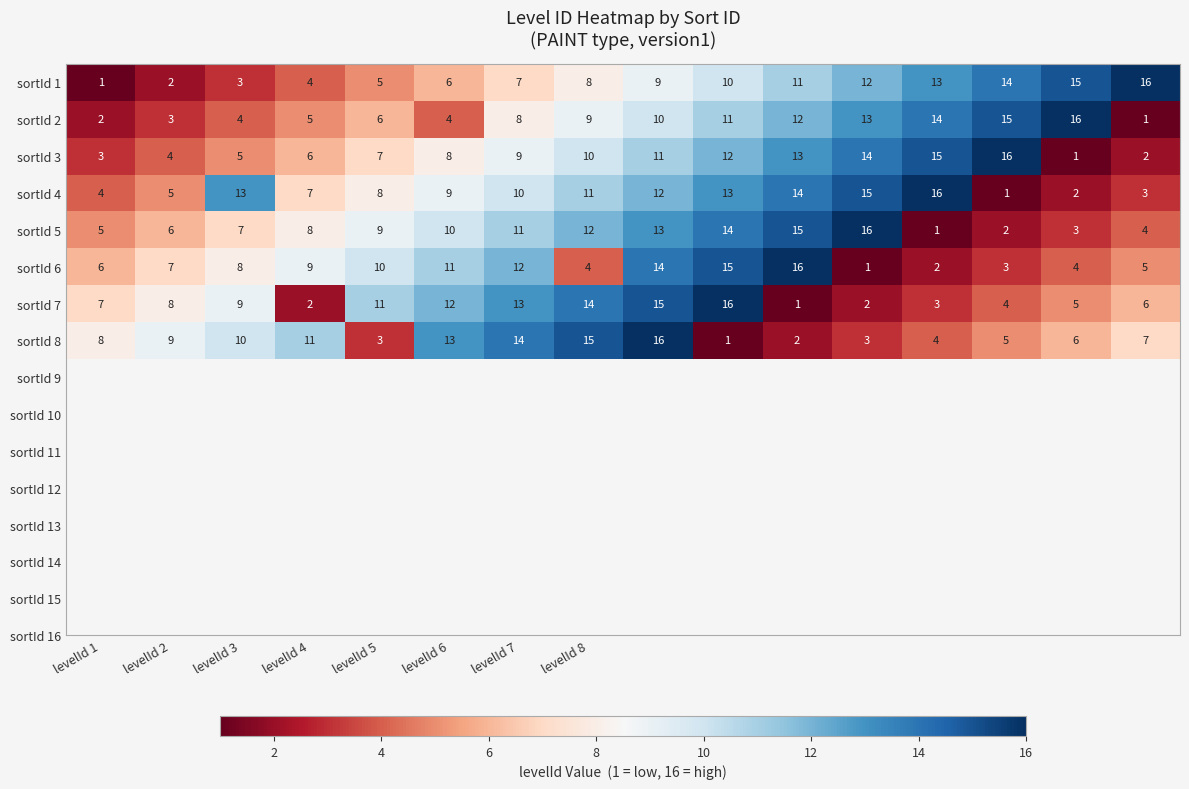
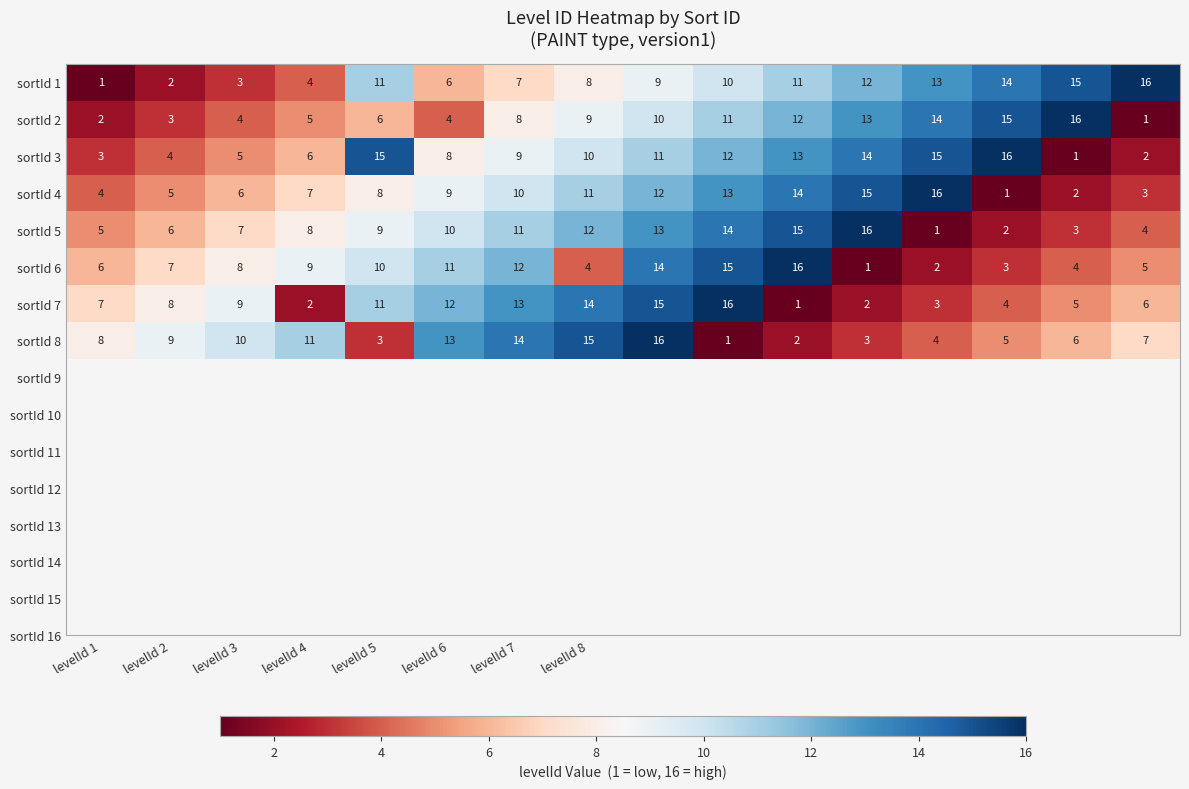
  {
    "sortId 1": {
      "levelId 1": 1,
      "levelId 2": 2,
      "levelId 3": 3,
      "levelId 4": 4,
-     "levelId 5": 5,
+     "levelId 5": 11,
      "levelId 6": 6,
      "levelId 7": 7,
      "levelId 8": 8
    },
    "sortId 2": {
      "levelId 1": 2,
      "levelId 2": 3,
      "levelId 3": 4,
      "levelId 4": 5,
      "levelId 5": 6,
      "levelId 6": 4,
      "levelId 7": 8,
      "levelId 8": 9
    },
    "sortId 3": {
      "levelId 1": 3,
      "levelId 2": 4,
      "levelId 3": 5,
      "levelId 4": 6,
-     "levelId 5": 7,
+     "levelId 5": 15,
      "levelId 6": 8,
      "levelId 7": 9,
      "levelId 8": 10
    },
    "sortId 4": {
      "levelId 1": 4,
      "levelId 2": 5,
-     "levelId 3": 13,
+     "levelId 3": 6,
      "levelId 4": 7,
      "levelId 5": 8,
      "levelId 6": 9,
      "levelId 7": 10,
      "levelId 8": 11
    },
    "sortId 5": {
      "levelId 1": 5,
      "levelId 2": 6,
      "levelId 3": 7,
      "levelId 4": 8,
      "levelId 5": 9,
      "levelId 6": 10,
      "levelId 7": 11,
      "levelId 8": 12
    },
    "sortId 6": {
      "levelId 1": 6,
      "levelId 2": 7,
      "levelId 3": 8,
      "levelId 4": 9,
      "levelId 5": 10,
      "levelId 6": 11,
      "levelId 7": 12,
      "levelId 8": 4
    },
    "sortId 7": {
      "levelId 1": 7,
      "levelId 2": 8,
      "levelId 3": 9,
      "levelId 4": 2,
      "levelId 5": 11,
      "levelId 6": 12,
      "levelId 7": 13,
      "levelId 8": 14
    },
    "sortId 8": {
      "levelId 1": 8,
      "levelId 2": 9,
      "levelId 3": 10,
      "levelId 4": 11,
      "levelId 5": 3,
      "levelId 6": 13,
      "levelId 7": 14,
      "levelId 8": 15
    }
  }
